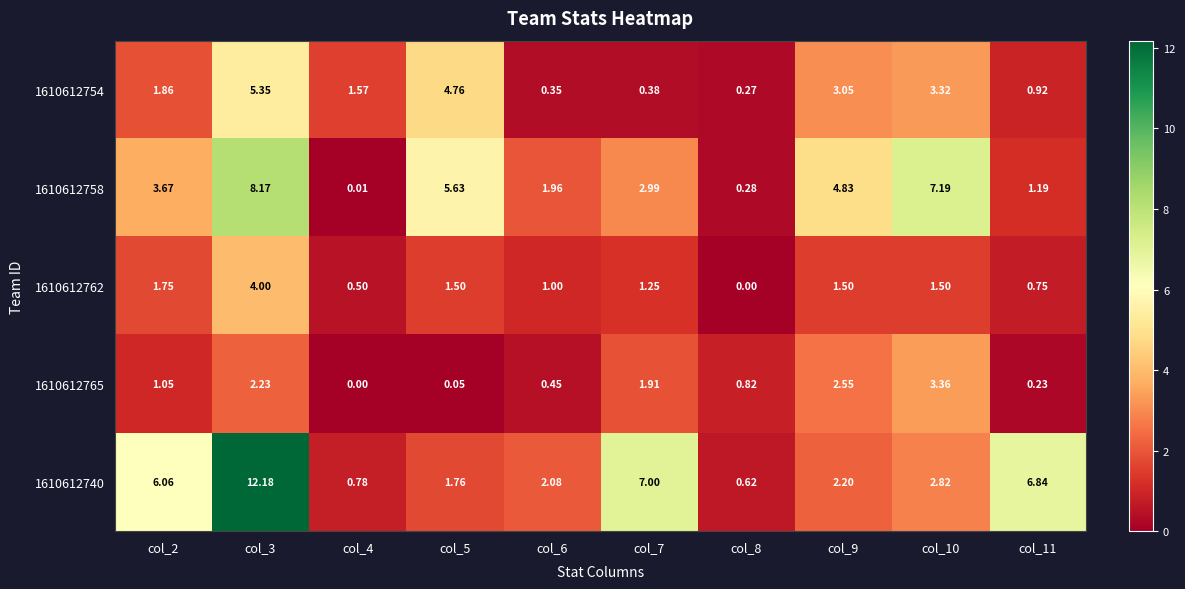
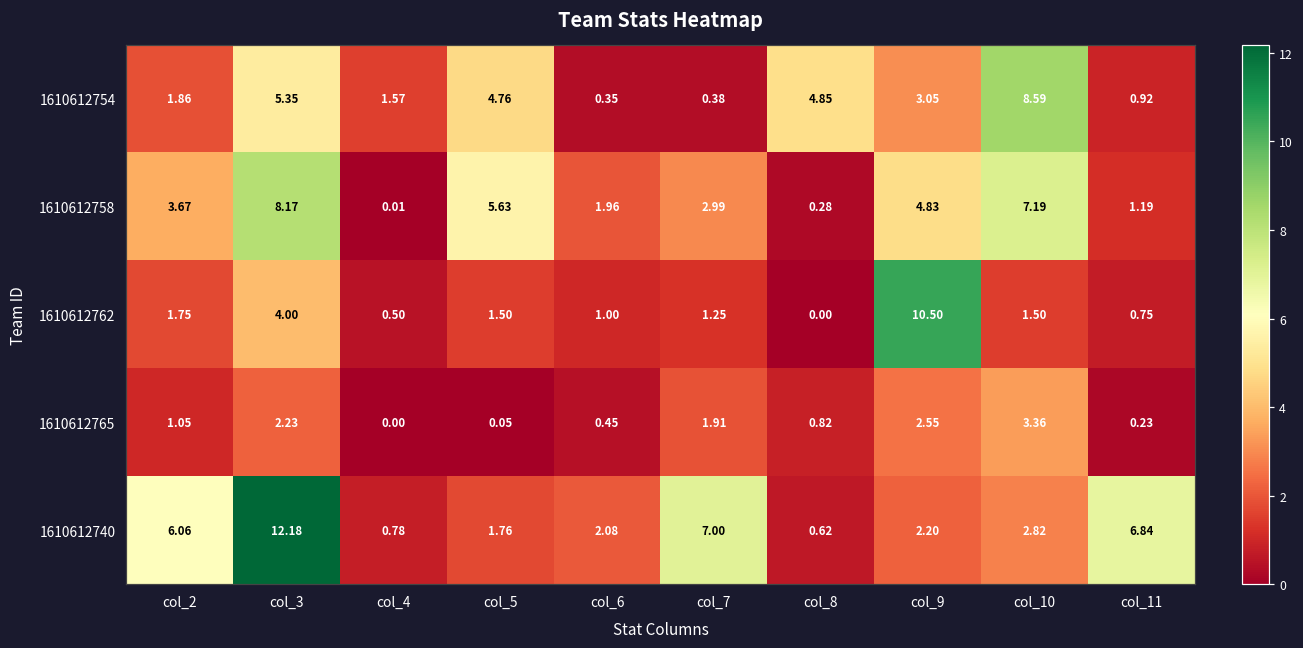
  {
    "1610612754": {
      "col_2": 1.86,
      "col_3": 5.35,
      "col_4": 1.57,
      "col_5": 4.76,
      "col_6": 0.35,
      "col_7": 0.38,
-     "col_8": 0.27,
+     "col_8": 4.85,
      "col_9": 3.05,
-     "col_10": 3.32,
+     "col_10": 8.59,
      "col_11": 0.92
    },
    "1610612758": {
      "col_2": 3.67,
      "col_3": 8.17,
      "col_4": 0.01,
      "col_5": 5.63,
      "col_6": 1.96,
      "col_7": 2.99,
      "col_8": 0.28,
      "col_9": 4.83,
      "col_10": 7.19,
      "col_11": 1.19
    },
    "1610612762": {
      "col_2": 1.75,
      "col_3": 4.00,
      "col_4": 0.50,
      "col_5": 1.50,
      "col_6": 1.00,
      "col_7": 1.25,
      "col_8": 0.00,
-     "col_9": 1.50,
+     "col_9": 10.50,
      "col_10": 1.50,
      "col_11": 0.75
    },
    "1610612765": {
      "col_2": 1.05,
      "col_3": 2.23,
      "col_4": 0.00,
      "col_5": 0.05,
      "col_6": 0.45,
      "col_7": 1.91,
      "col_8": 0.82,
      "col_9": 2.55,
      "col_10": 3.36,
      "col_11": 0.23
    },
    "1610612740": {
      "col_2": 6.06,
      "col_3": 12.18,
      "col_4": 0.78,
      "col_5": 1.76,
      "col_6": 2.08,
      "col_7": 7.00,
      "col_8": 0.62,
      "col_9": 2.20,
      "col_10": 2.82,
      "col_11": 6.84
    }
  }
